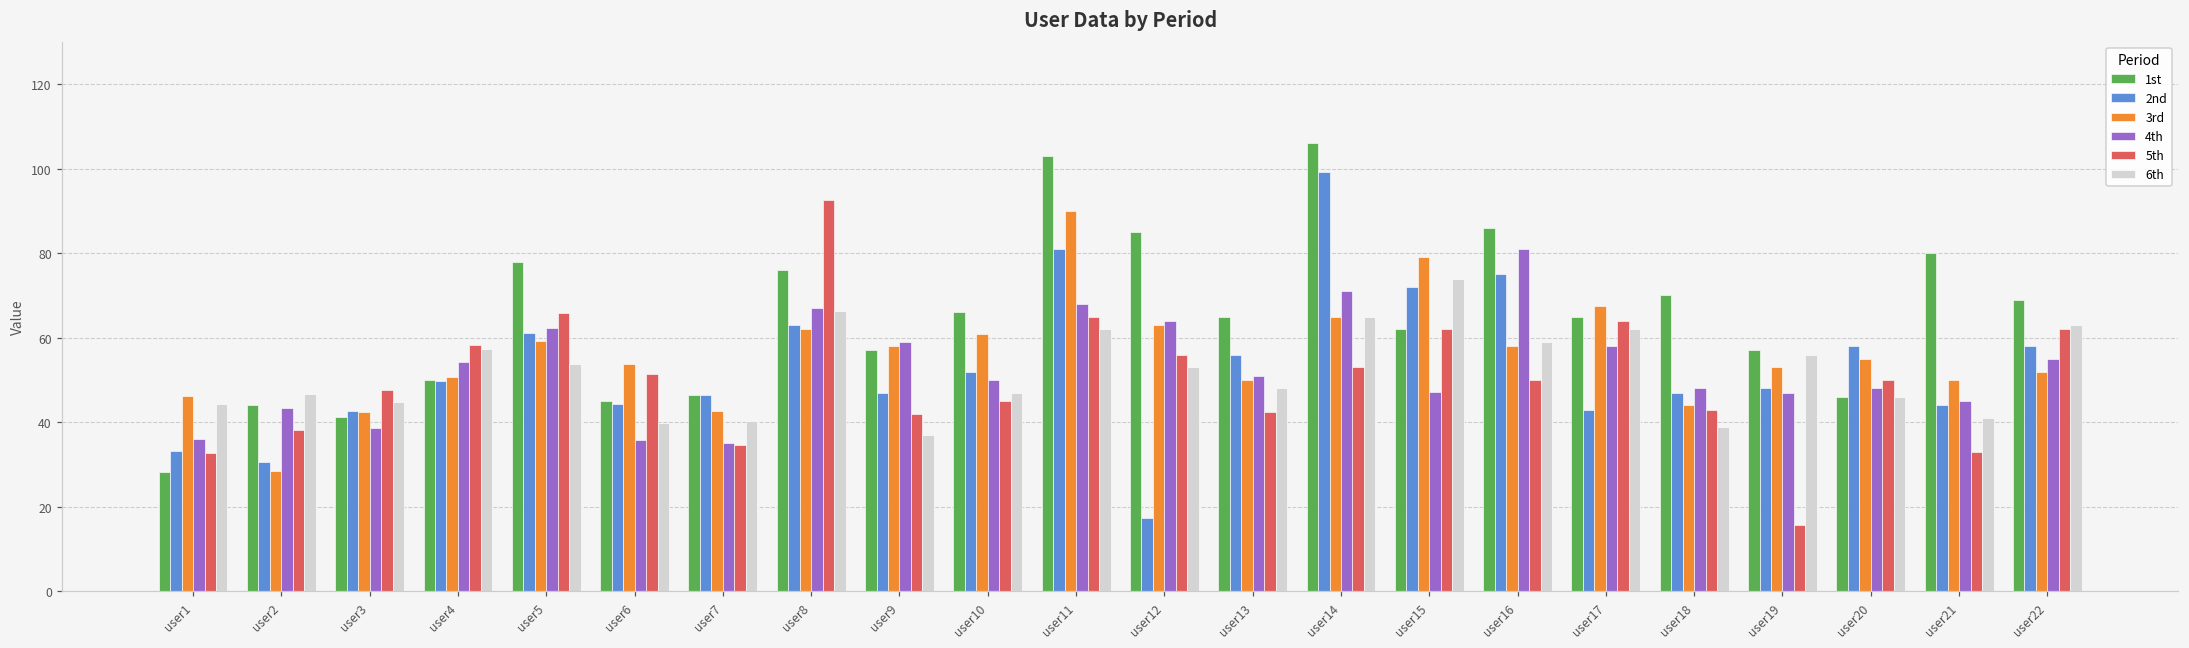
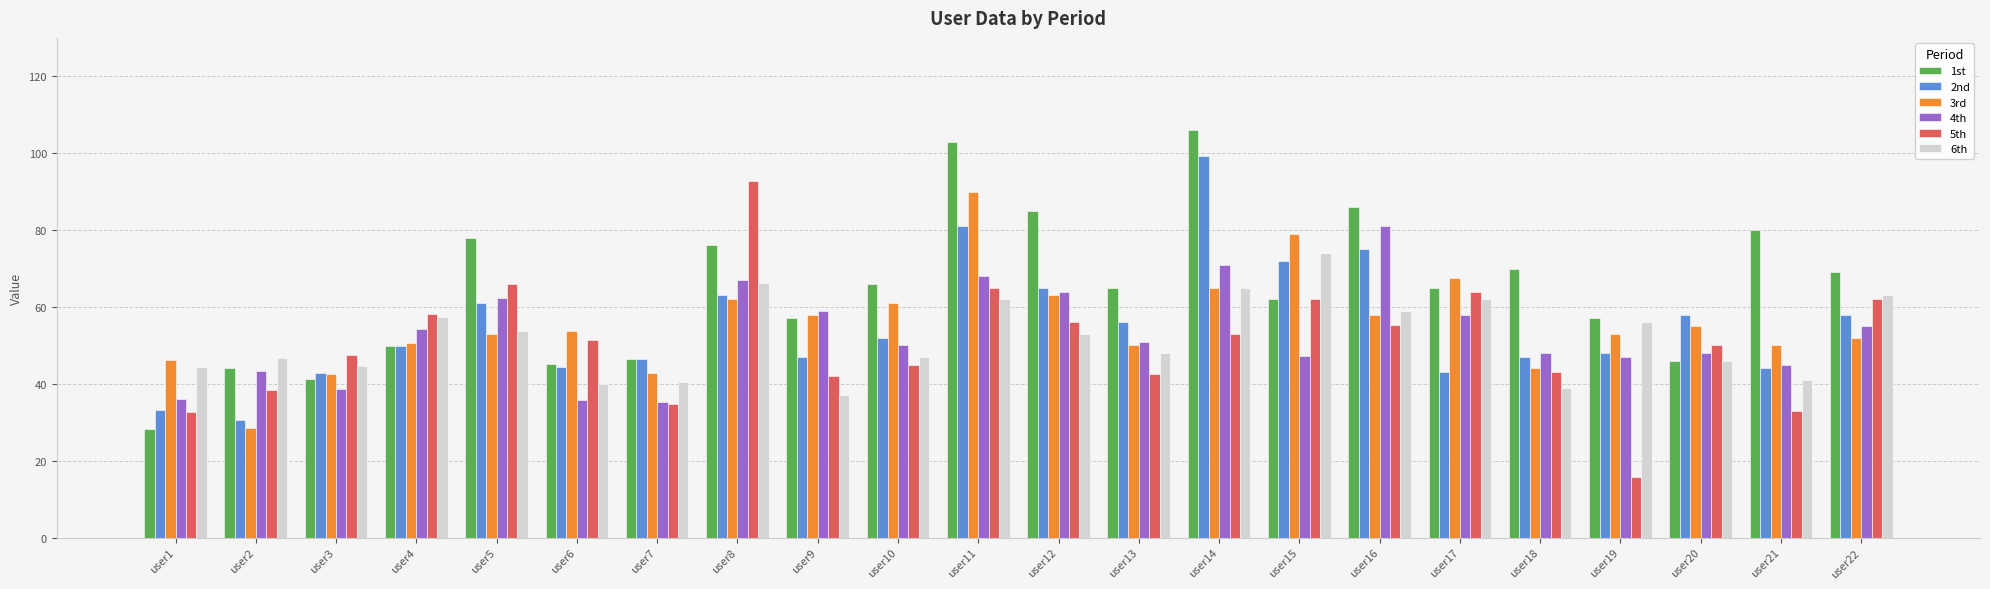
  {
    "1st": {
      "user1": 28,
      "user2": 44,
      "user3": 41,
      "user4": 50,
      "user5": 78,
      "user6": 45,
      "user7": 46,
      "user8": 76,
      "user9": 57,
      "user10": 66,
      "user11": 103,
      "user12": 85,
      "user13": 65,
      "user14": 106,
      "user15": 62,
      "user16": 86,
      "user17": 65,
      "user18": 70,
      "user19": 57,
      "user20": 46,
      "user21": 80,
      "user22": 69
    },
    "2nd": {
      "user1": 33,
      "user2": 31,
      "user3": 43,
      "user4": 50,
      "user5": 61,
      "user6": 44,
      "user7": 46,
      "user8": 63,
      "user9": 47,
      "user10": 52,
      "user11": 81,
-     "user12": 17,
+     "user12": 65,
      "user13": 56,
      "user14": 99,
      "user15": 72,
      "user16": 75,
      "user17": 43,
      "user18": 47,
      "user19": 48,
      "user20": 58,
      "user21": 44,
      "user22": 58
    },
    "3rd": {
      "user1": 46,
      "user2": 29,
      "user3": 43,
      "user4": 51,
-     "user5": 59,
+     "user5": 53,
      "user6": 54,
      "user7": 43,
      "user8": 62,
      "user9": 58,
      "user10": 61,
      "user11": 90,
      "user12": 63,
      "user13": 50,
      "user14": 65,
      "user15": 79,
      "user16": 58,
      "user17": 68,
      "user18": 44,
      "user19": 53,
      "user20": 55,
      "user21": 50,
      "user22": 52
    },
    "4th": {
      "user1": 36,
      "user2": 43,
      "user3": 39,
      "user4": 54,
      "user5": 62,
      "user6": 36,
      "user7": 35,
      "user8": 67,
      "user9": 59,
      "user10": 50,
      "user11": 68,
      "user12": 64,
      "user13": 51,
      "user14": 71,
      "user15": 47,
      "user16": 81,
      "user17": 58,
      "user18": 48,
      "user19": 47,
      "user20": 48,
      "user21": 45,
      "user22": 55
    },
    "5th": {
      "user1": 33,
      "user2": 38,
      "user3": 48,
      "user4": 58,
      "user5": 66,
      "user6": 52,
      "user7": 35,
      "user8": 93,
      "user9": 42,
      "user10": 45,
      "user11": 65,
      "user12": 56,
      "user13": 43,
      "user14": 53,
      "user15": 62,
-     "user16": 50,
+     "user16": 55,
      "user17": 64,
      "user18": 43,
      "user19": 16,
      "user20": 50,
      "user21": 33,
      "user22": 62
    },
    "6th": {
      "user1": 44,
      "user2": 47,
      "user3": 45,
      "user4": 57,
      "user5": 54,
      "user6": 40,
      "user7": 40,
      "user8": 66,
      "user9": 37,
      "user10": 47,
      "user11": 62,
      "user12": 53,
      "user13": 48,
      "user14": 65,
      "user15": 74,
      "user16": 59,
      "user17": 62,
      "user18": 39,
      "user19": 56,
      "user20": 46,
      "user21": 41,
      "user22": 63
    }
  }
